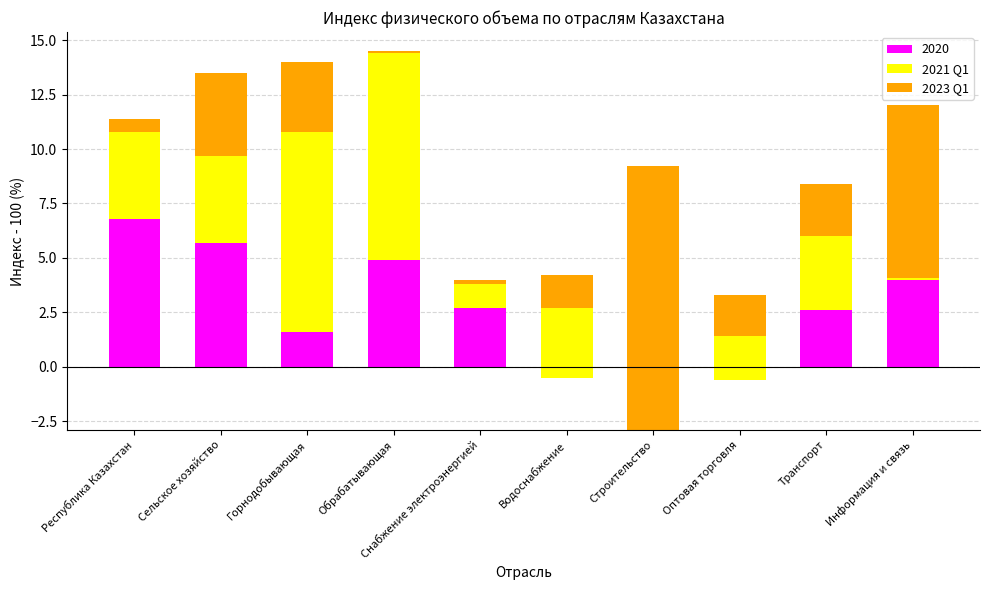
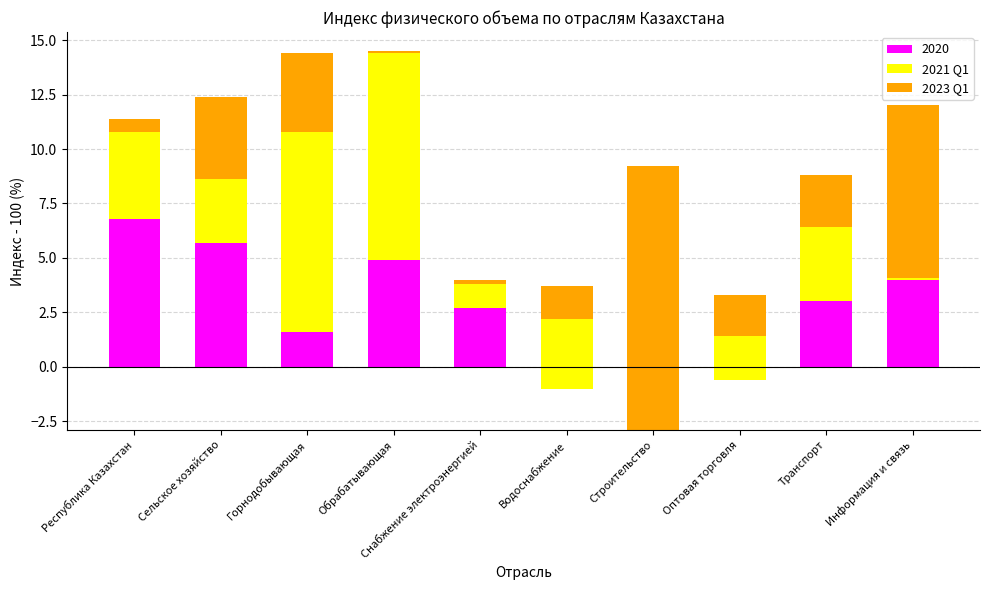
  {
    "2020": {
      "Республика Казахстан": 6.8,
      "Сельское хозяйство": 5.7,
      "Горнодобывающая": 1.6,
      "Обрабатывающая": 4.9,
      "Снабжение электроэнергией": 2.7,
-     "Водоснабжение": -0.5,
+     "Водоснабжение": -1.0,
      "Оптовая торговля": -0.6,
-     "Транспорт": 2.6,
+     "Транспорт": 3.0,
      "Информация и связь": 4.0
    },
    "2021 Q1": {
      "Республика Казахстан": 4.6,
-     "Сельское хозяйство": 4.0,
+     "Сельское хозяйство": 2.9,
      "Горнодобывающая": 9.2,
      "Обрабатывающая": 9.5,
      "Снабжение электроэнергией": 1.3,
      "Водоснабжение": 4.7,
      "Оптовая торговля": 2.0,
      "Транспорт": 3.4
    },
    "2023 Q1": {
      "Сельское хозяйство": 3.8,
-     "Горнодобывающая": 3.2,
+     "Горнодобывающая": 3.6,
      "Строительство": 12.1,
      "Оптовая торговля": 1.9,
      "Транспорт": 2.4,
      "Информация и связь": 7.9
    }
  }
